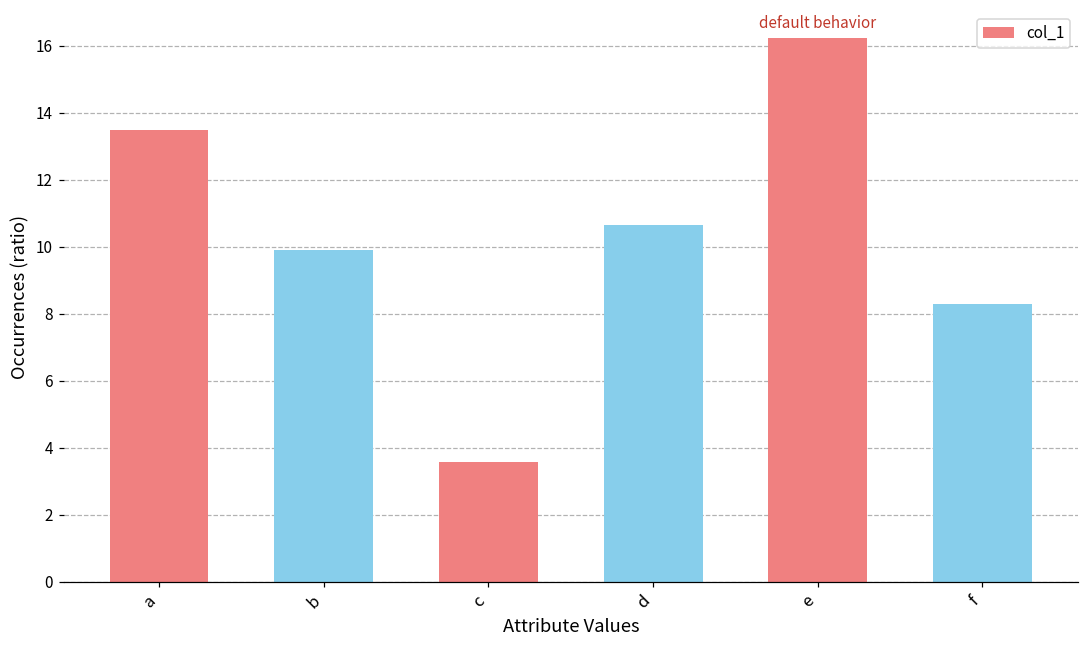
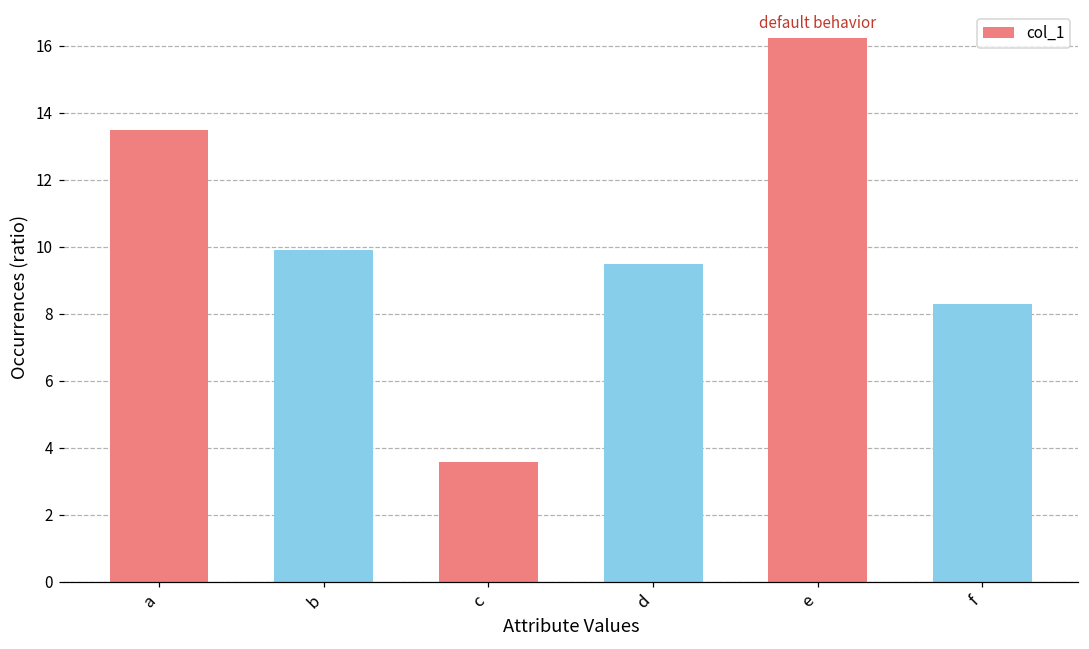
  {
    "a": 13.5,
    "b": 9.9,
    "c": 3.6,
-   "d": 10.7,
+   "d": 9.5,
    "e": 16.2,
    "f": 8.3
  }
